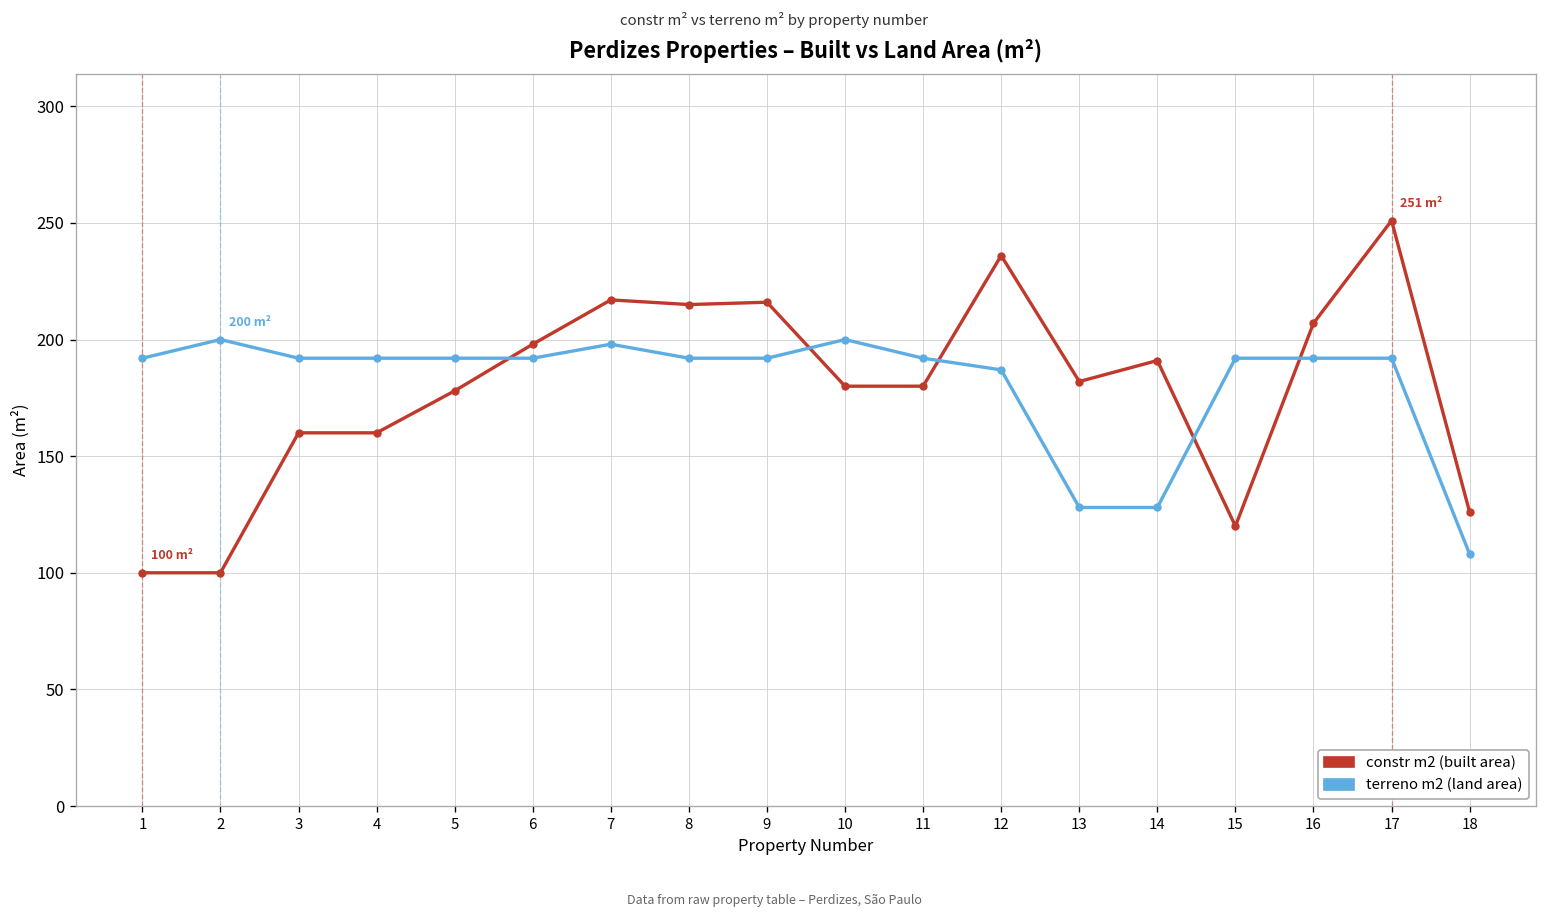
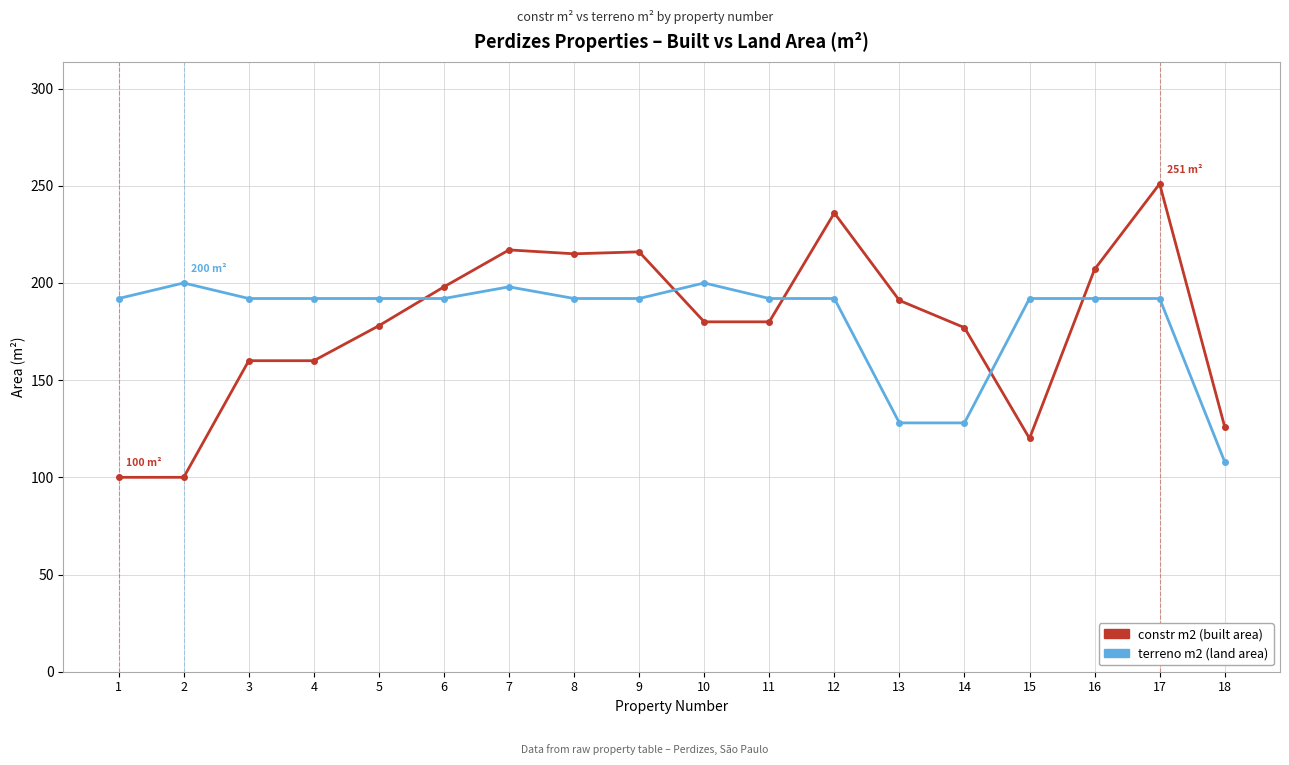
  {
    "constr m2 (built area)": {
      "2": 100,
      "3": 160,
      "4": 160,
      "5": 178,
      "6": 198,
      "7": 217,
      "8": 215,
      "9": 216,
      "10": 180,
      "11": 180,
      "12": 236,
-     "13": 182,
-     "14": 191,
+     "13": 191,
+     "14": 177,
      "15": 120,
      "16": 207,
      "18": 126
    },
    "terreno m2 (land area)": {
      "1": 192,
      "3": 192,
      "4": 192,
      "5": 192,
      "6": 192,
      "7": 198,
      "8": 192,
      "9": 192,
      "10": 200,
      "11": 192,
-     "12": 187,
+     "12": 192,
      "13": 128,
      "14": 128,
      "15": 192,
      "16": 192,
      "17": 192,
      "18": 108
    }
  }
